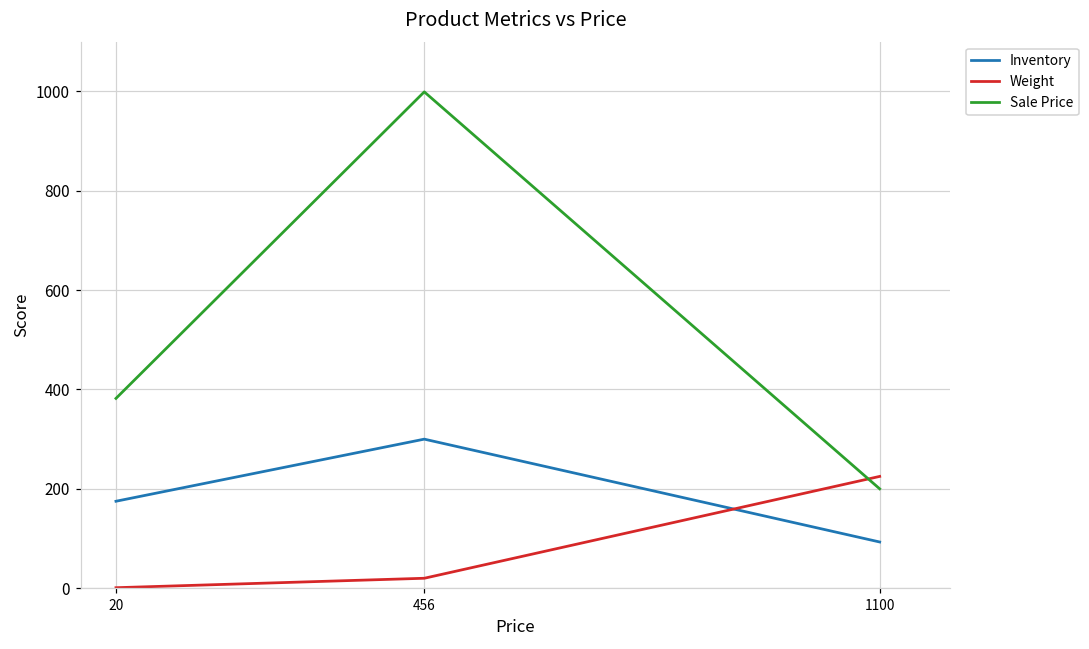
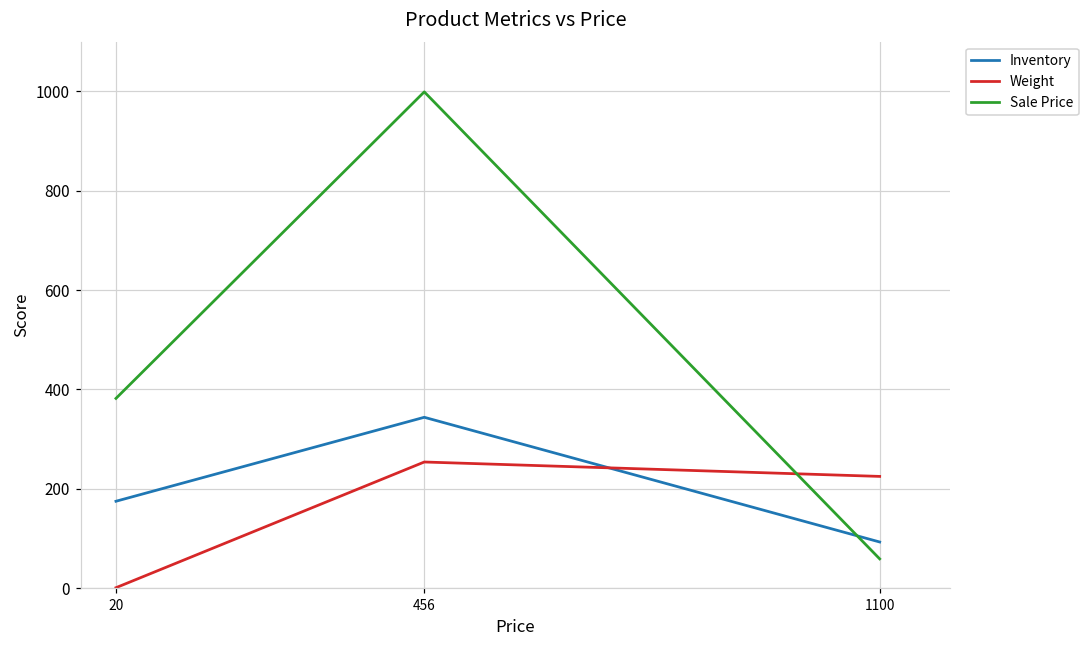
  {
    "Inventory": {
      "20": 180,
-     "456": 300,
+     "456": 340,
      "1100": 90
    },
    "Weight": {
      "20": 0,
-     "456": 20,
+     "456": 250,
      "1100": 230
    },
    "Sale Price": {
      "20": 380,
      "456": 1000,
-     "1100": 200
+     "1100": 60
    }
  }
